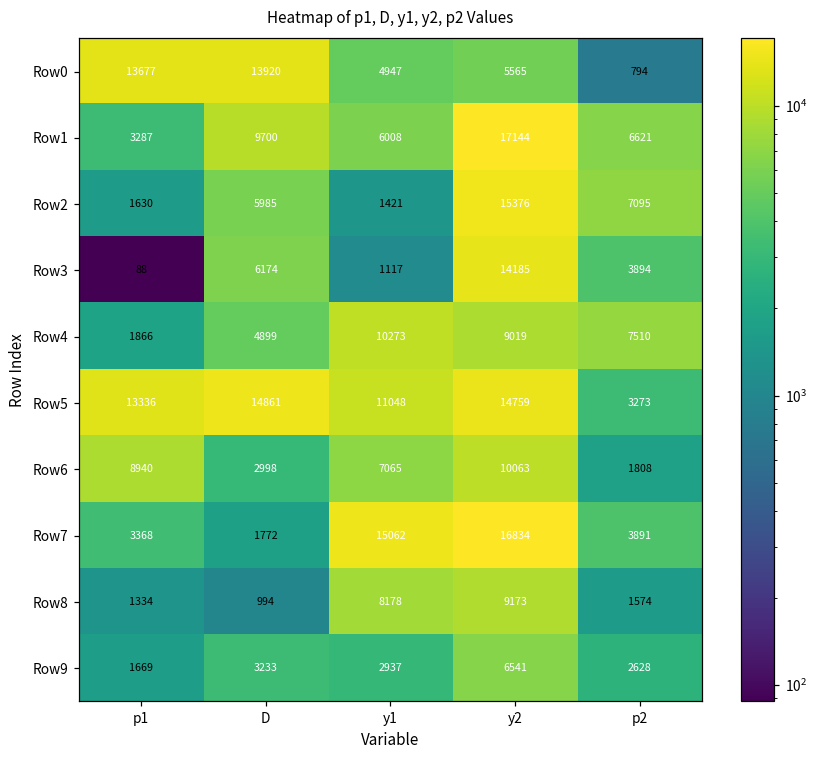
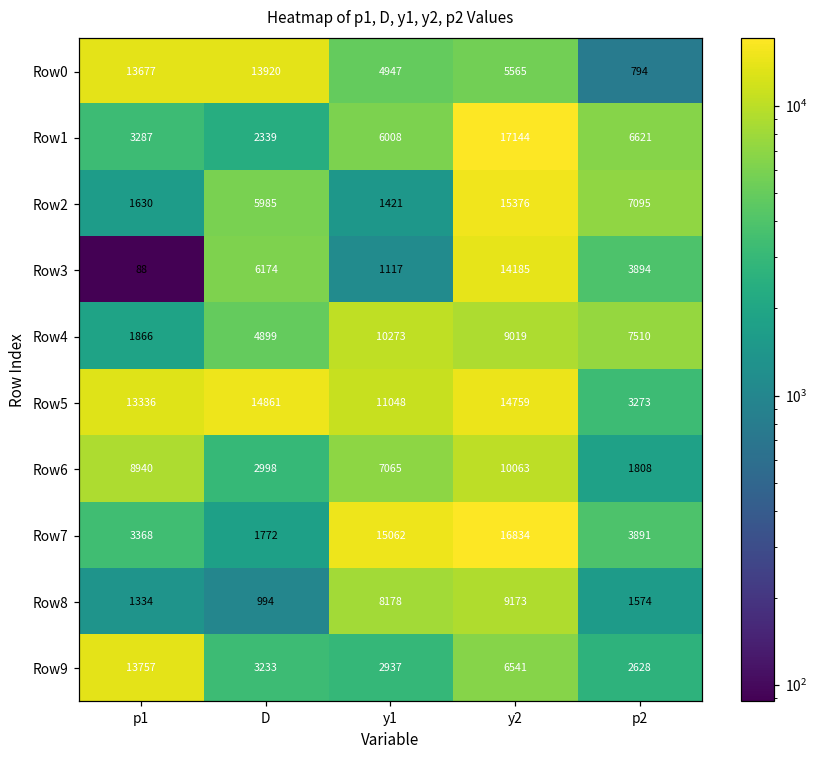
  {
    "Row0": {
      "p1": 13677,
      "D": 13920,
      "y1": 4947,
      "y2": 5565,
      "p2": 794
    },
    "Row1": {
      "p1": 3287,
-     "D": 9700,
+     "D": 2339,
      "y1": 6008,
      "y2": 17144,
      "p2": 6621
    },
    "Row2": {
      "p1": 1630,
      "D": 5985,
      "y1": 1421,
      "y2": 15376,
      "p2": 7095
    },
    "Row3": {
      "p1": 88,
      "D": 6174,
      "y1": 1117,
      "y2": 14185,
      "p2": 3894
    },
    "Row4": {
      "p1": 1866,
      "D": 4899,
      "y1": 10273,
      "y2": 9019,
      "p2": 7510
    },
    "Row5": {
      "p1": 13336,
      "D": 14861,
      "y1": 11048,
      "y2": 14759,
      "p2": 3273
    },
    "Row6": {
      "p1": 8940,
      "D": 2998,
      "y1": 7065,
      "y2": 10063,
      "p2": 1808
    },
    "Row7": {
      "p1": 3368,
      "D": 1772,
      "y1": 15062,
      "y2": 16834,
      "p2": 3891
    },
    "Row8": {
      "p1": 1334,
      "D": 994,
      "y1": 8178,
      "y2": 9173,
      "p2": 1574
    },
    "Row9": {
-     "p1": 1669,
+     "p1": 13757,
      "D": 3233,
      "y1": 2937,
      "y2": 6541,
      "p2": 2628
    }
  }
